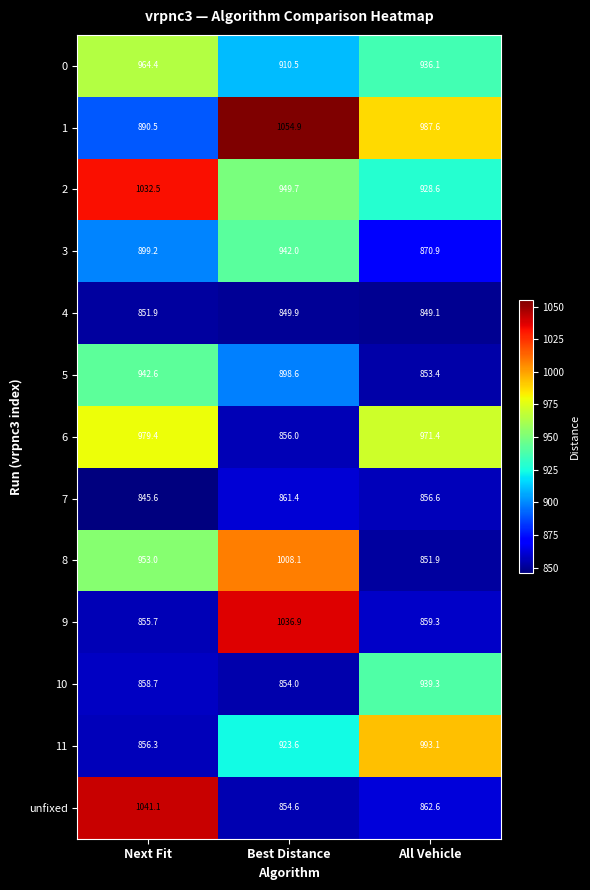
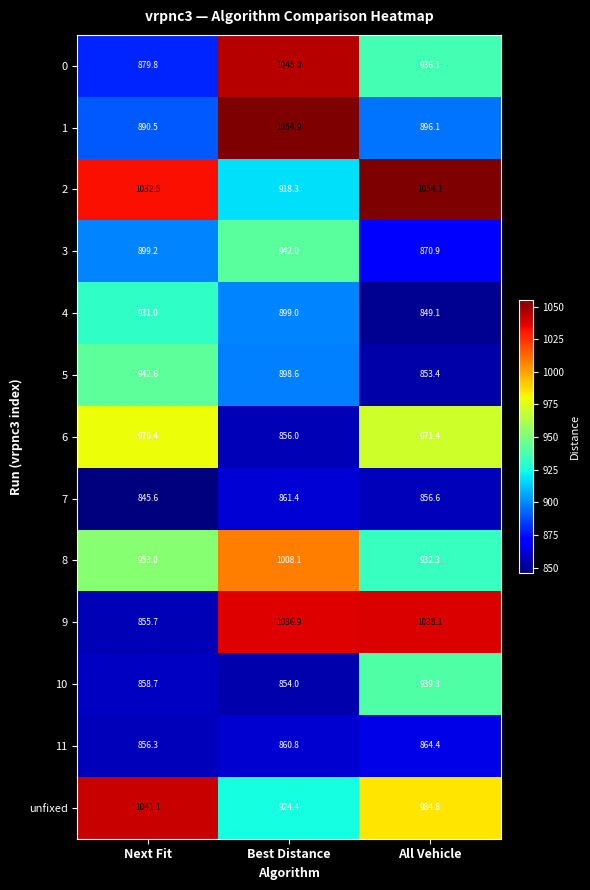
  {
    "0": {
-     "Next Fit": 964.4,
-     "Best Distance": 910.5,
+     "Next Fit": 879.8,
+     "Best Distance": 1045.0,
      "All Vehicle": 936.1
    },
    "1": {
      "Next Fit": 890.5,
      "Best Distance": 1054.9,
-     "All Vehicle": 987.6
+     "All Vehicle": 896.1
    },
    "2": {
      "Next Fit": 1032.5,
-     "Best Distance": 949.7,
-     "All Vehicle": 928.6
+     "Best Distance": 918.3,
+     "All Vehicle": 1054.1
    },
    "3": {
      "Next Fit": 899.2,
      "Best Distance": 942.0,
      "All Vehicle": 870.9
    },
    "4": {
-     "Next Fit": 851.9,
-     "Best Distance": 849.9,
+     "Next Fit": 931.0,
+     "Best Distance": 899.0,
      "All Vehicle": 849.1
    },
    "5": {
      "Next Fit": 942.6,
      "Best Distance": 898.6,
      "All Vehicle": 853.4
    },
    "6": {
      "Next Fit": 979.4,
      "Best Distance": 856.0,
      "All Vehicle": 971.4
    },
    "7": {
      "Next Fit": 845.6,
      "Best Distance": 861.4,
      "All Vehicle": 856.6
    },
    "8": {
      "Next Fit": 953.0,
      "Best Distance": 1008.1,
-     "All Vehicle": 851.9
+     "All Vehicle": 932.3
    },
    "9": {
      "Next Fit": 855.7,
      "Best Distance": 1036.9,
-     "All Vehicle": 859.3
+     "All Vehicle": 1038.1
    },
    "10": {
      "Next Fit": 858.7,
      "Best Distance": 854.0,
      "All Vehicle": 939.3
    },
    "11": {
      "Next Fit": 856.3,
-     "Best Distance": 923.6,
-     "All Vehicle": 993.1
+     "Best Distance": 860.8,
+     "All Vehicle": 864.4
    },
    "unfixed": {
      "Next Fit": 1041.1,
-     "Best Distance": 854.6,
-     "All Vehicle": 862.6
+     "Best Distance": 924.4,
+     "All Vehicle": 984.8
    }
  }
